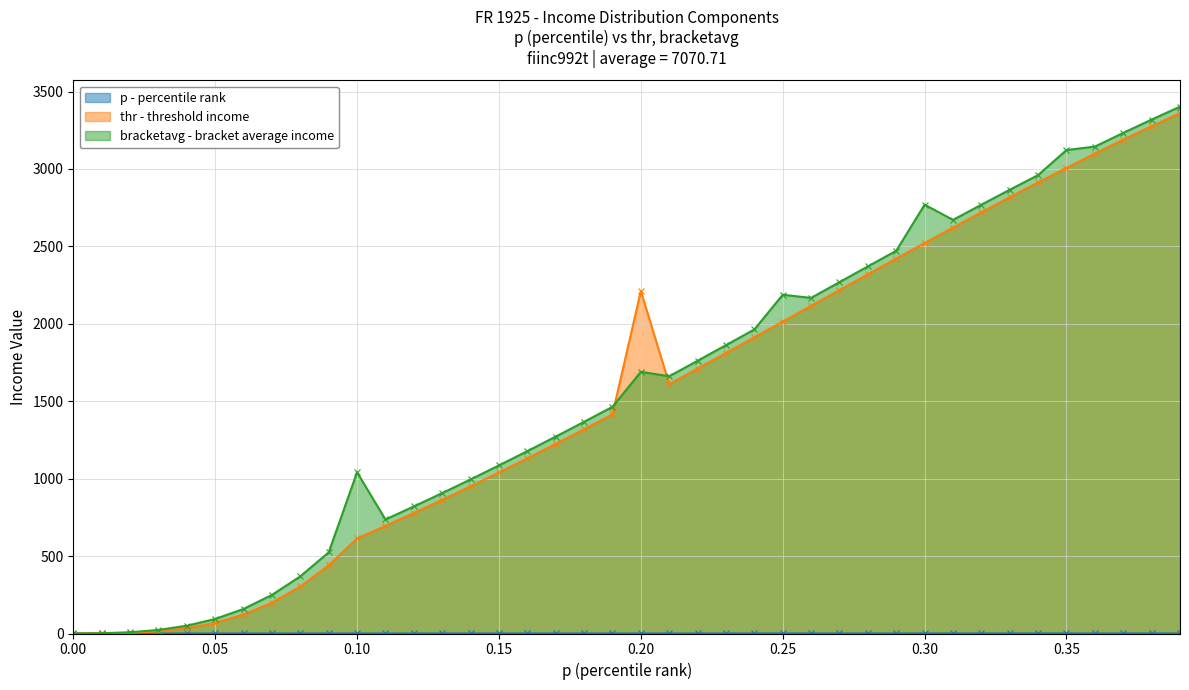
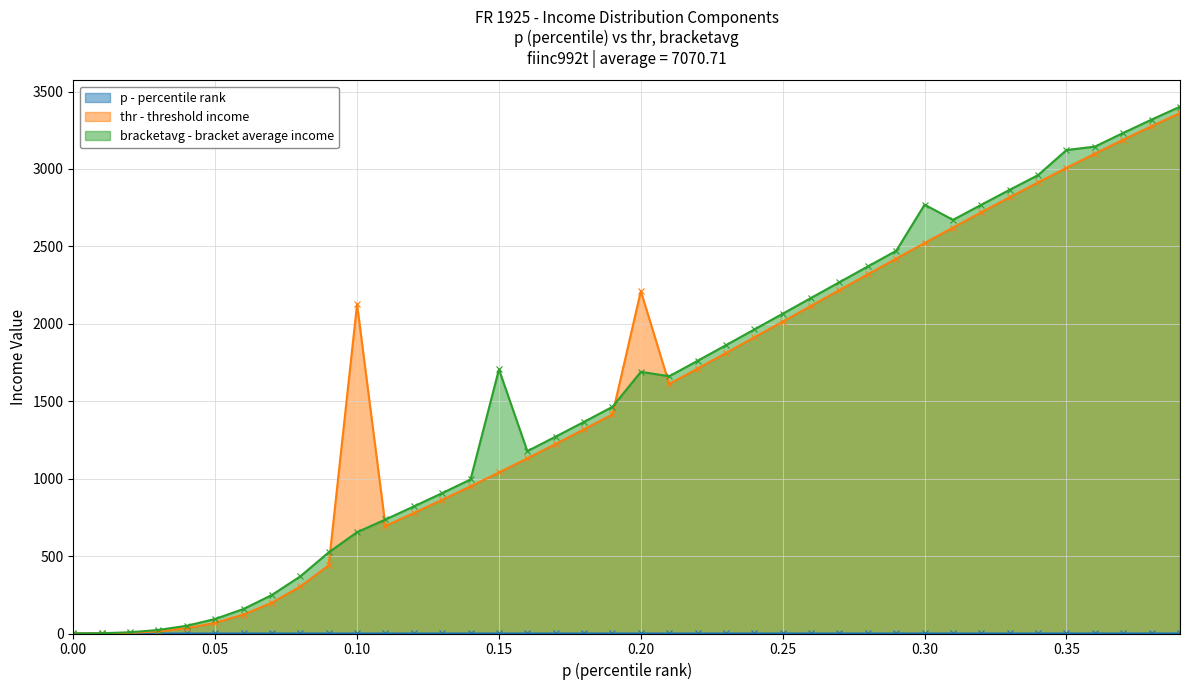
  {
    "p - percentile rank": {
      "0.05": 0,
      "0.10": 0,
      "0.15": 0,
      "0.20": 0,
      "0.25": 0,
      "0.30": 0,
      "0.35": 0
    },
    "thr - threshold income": {
      "0.05": 70,
-     "0.10": 610,
+     "0.10": 2130,
      "0.15": 1040,
      "0.20": 2210,
      "0.25": 2010,
      "0.30": 2520,
      "0.35": 3010
    },
    "bracketavg - bracket average income": {
      "0.05": 90,
-     "0.10": 1040,
-     "0.15": 1090,
+     "0.10": 650,
+     "0.15": 1710,
      "0.20": 1690,
-     "0.25": 2190,
+     "0.25": 2070,
      "0.30": 2770,
      "0.35": 3120
    }
  }
